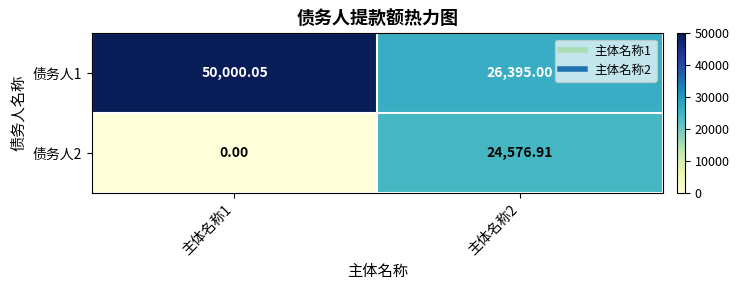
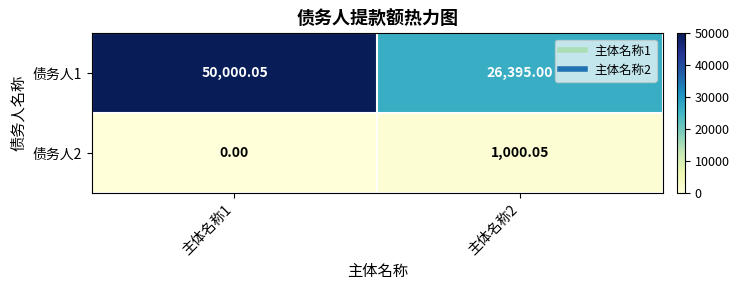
  {
    "债务人1": {
      "主体名称1": "50,000.05",
      "主体名称2": "26,395.00"
    },
    "债务人2": {
      "主体名称1": "0.00",
-     "主体名称2": "24,576.91"
+     "主体名称2": "1,000.05"
    }
  }
